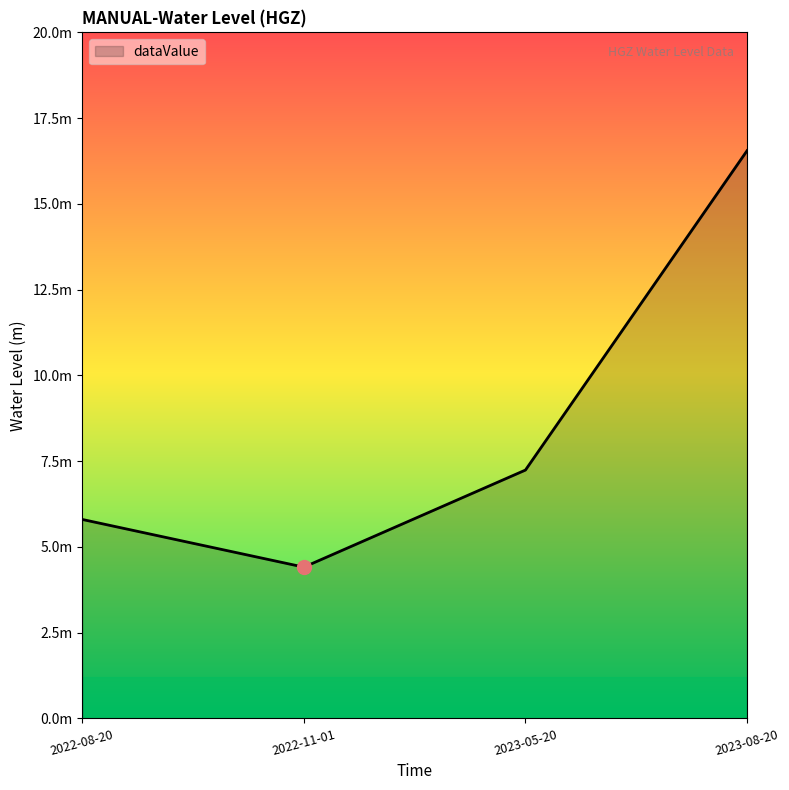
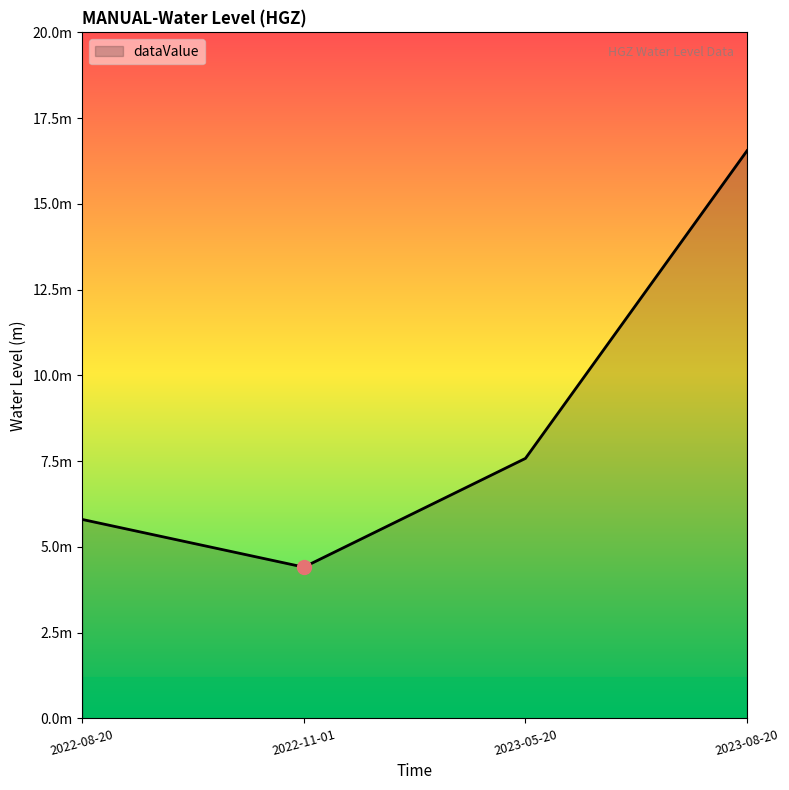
  {
    "dataValue": {
      "2022-08-20": "5.8m",
-     "2023-05-20": "7.2m",
+     "2023-05-20": "7.6m",
      "2023-08-20": "16.6m"
    }
  }
